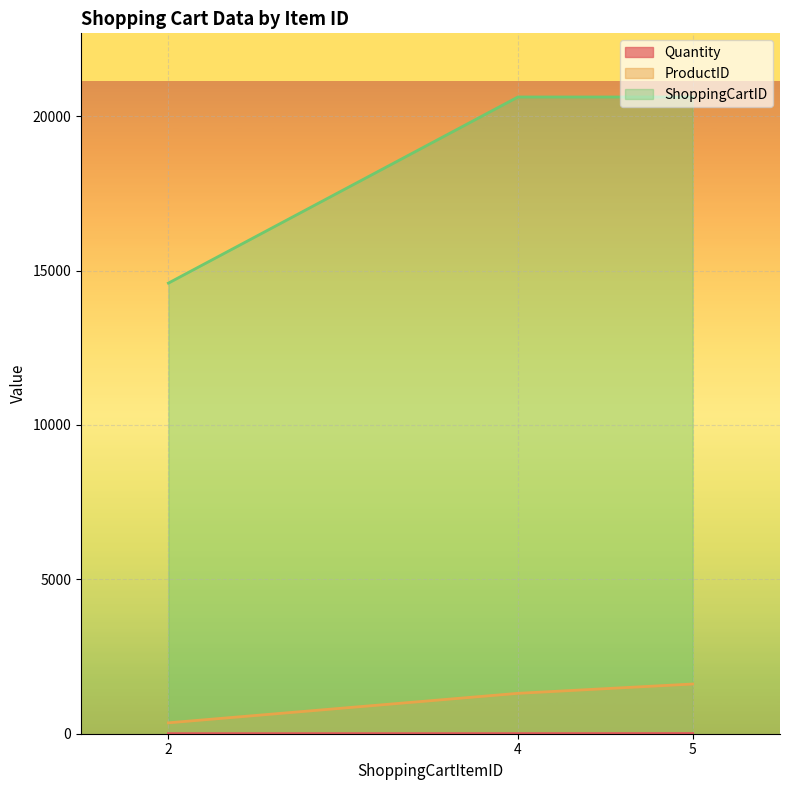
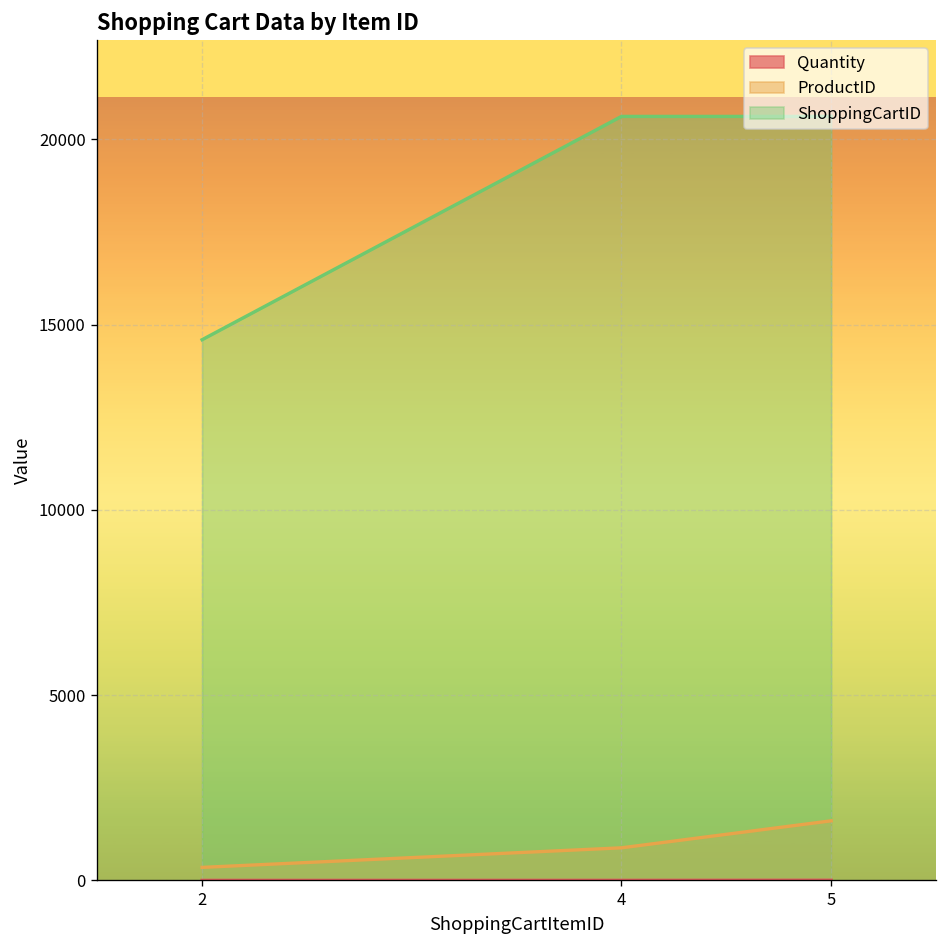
  {
    "Quantity": {
      "2": 0,
      "4": 0,
      "5": 0
    },
    "ProductID": {
      "2": 400,
-     "4": 1300,
+     "4": 900,
      "5": 1600
    },
    "ShoppingCartID": {
      "2": 14600,
      "4": 20600
    }
  }
